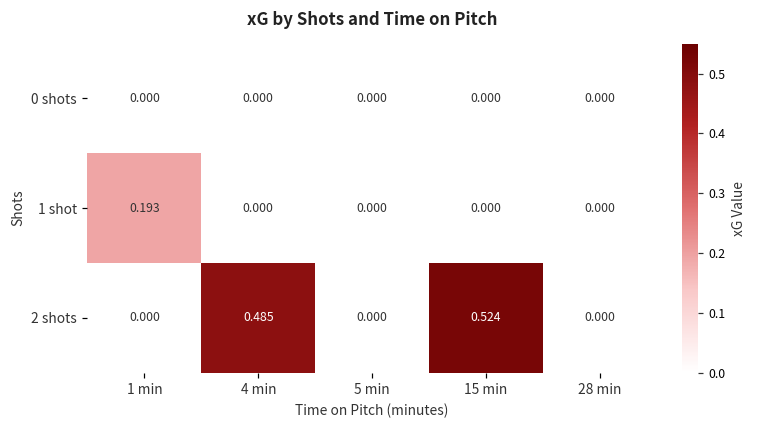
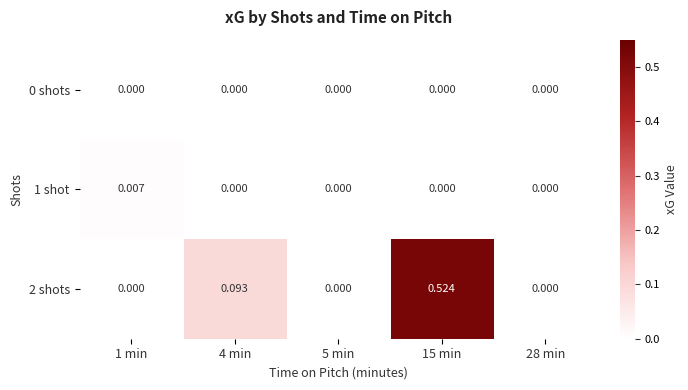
  {
    "0 shots": {
      "1 min": 0.000,
      "4 min": 0.000,
      "5 min": 0.000,
      "15 min": 0.000,
      "28 min": 0.000
    },
    "1 shot": {
-     "1 min": 0.193,
+     "1 min": 0.007,
      "4 min": 0.000,
      "5 min": 0.000,
      "15 min": 0.000,
      "28 min": 0.000
    },
    "2 shots": {
      "1 min": 0.000,
-     "4 min": 0.485,
+     "4 min": 0.093,
      "5 min": 0.000,
      "15 min": 0.524,
      "28 min": 0.000
    }
  }
